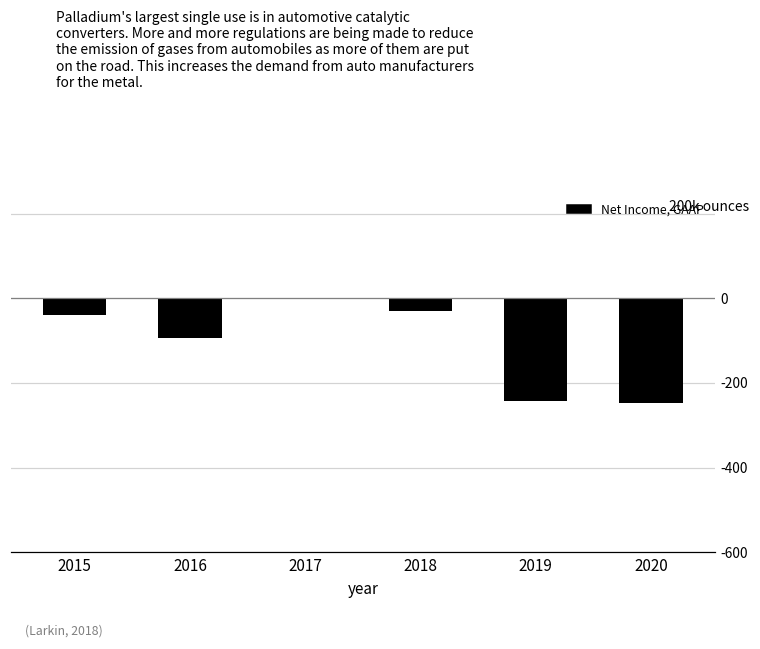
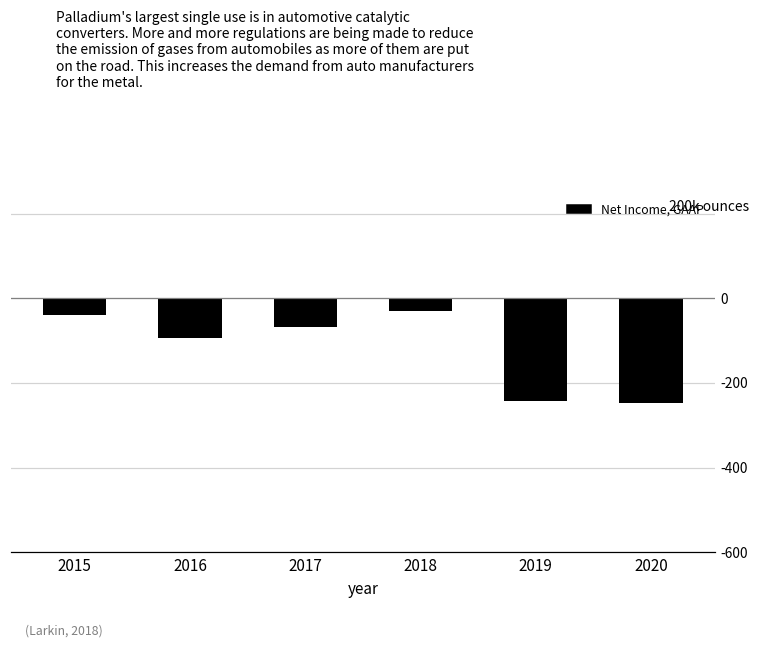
  {
    "2015": -40,
    "2016": -90,
-   "2017": 0,
+   "2017": -70,
    "2018": -30,
    "2019": -240,
    "2020": -250
  }
